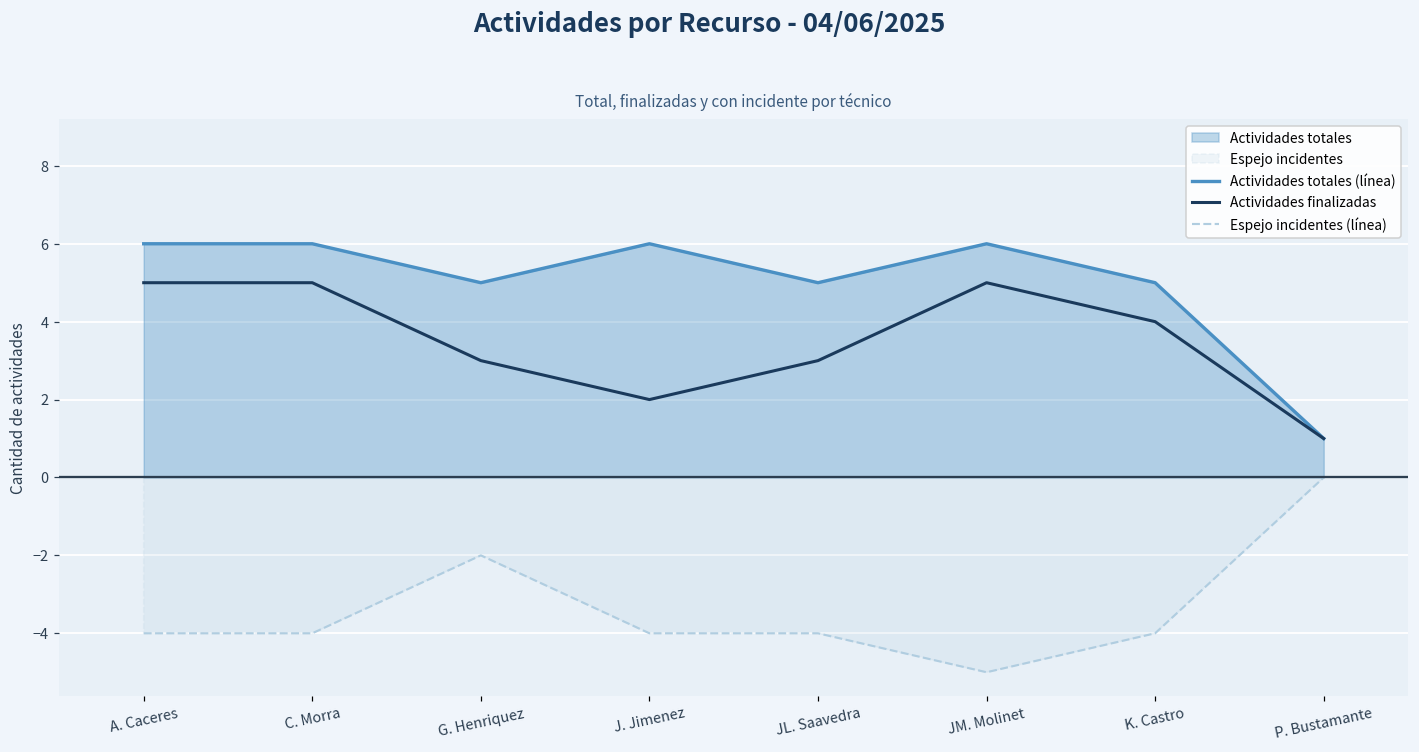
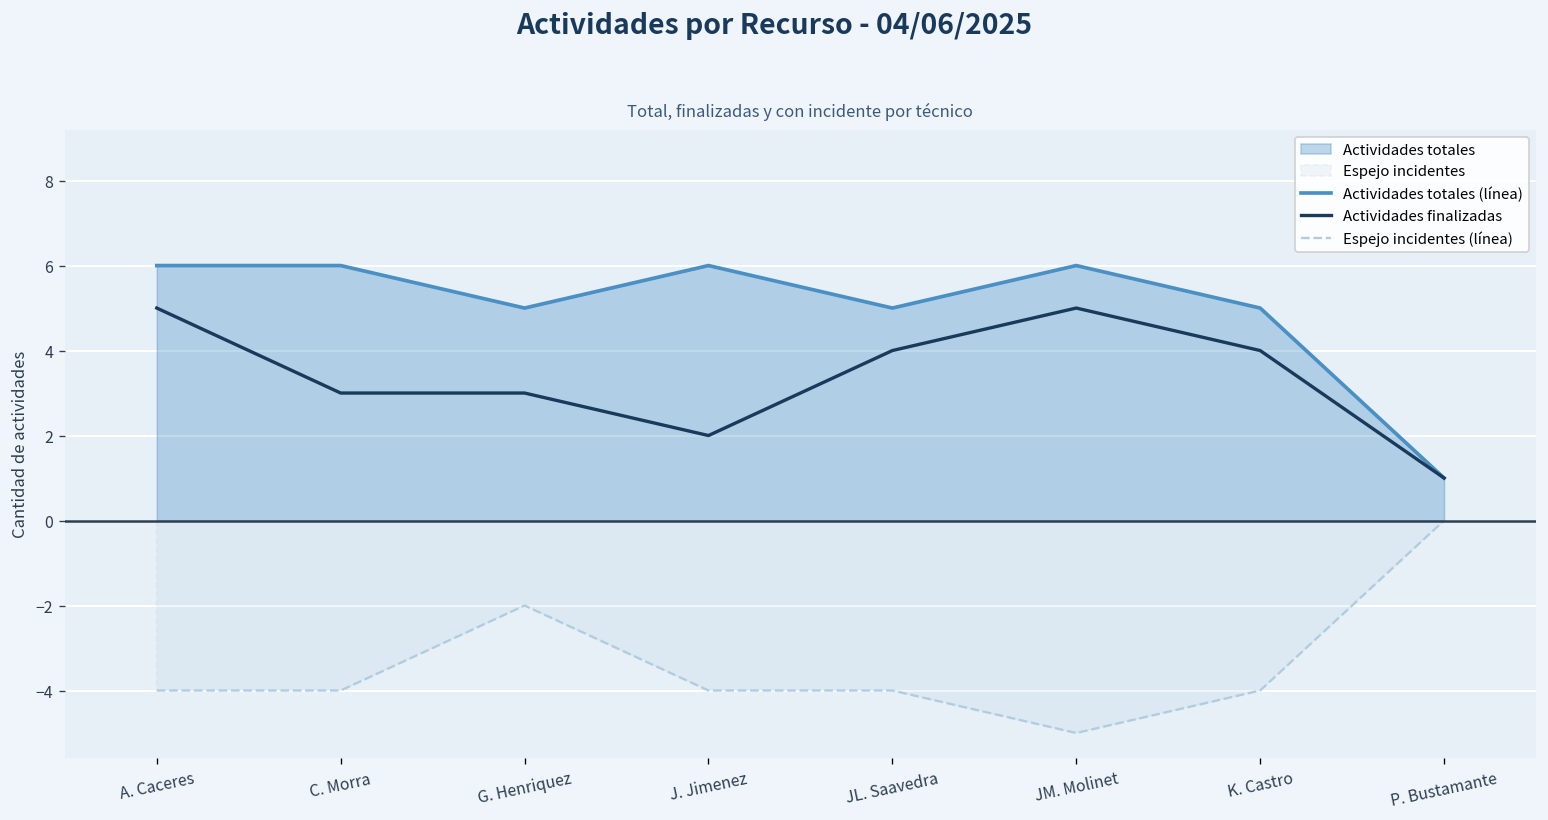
  {
    "Actividades finalizadas": {
      "A. Caceres": 5,
-     "C. Morra": 5,
+     "C. Morra": 3,
      "G. Henriquez": 3,
      "J. Jimenez": 2,
-     "JL. Saavedra": 3,
+     "JL. Saavedra": 4,
      "JM. Molinet": 5,
      "K. Castro": 4
    }
  }
